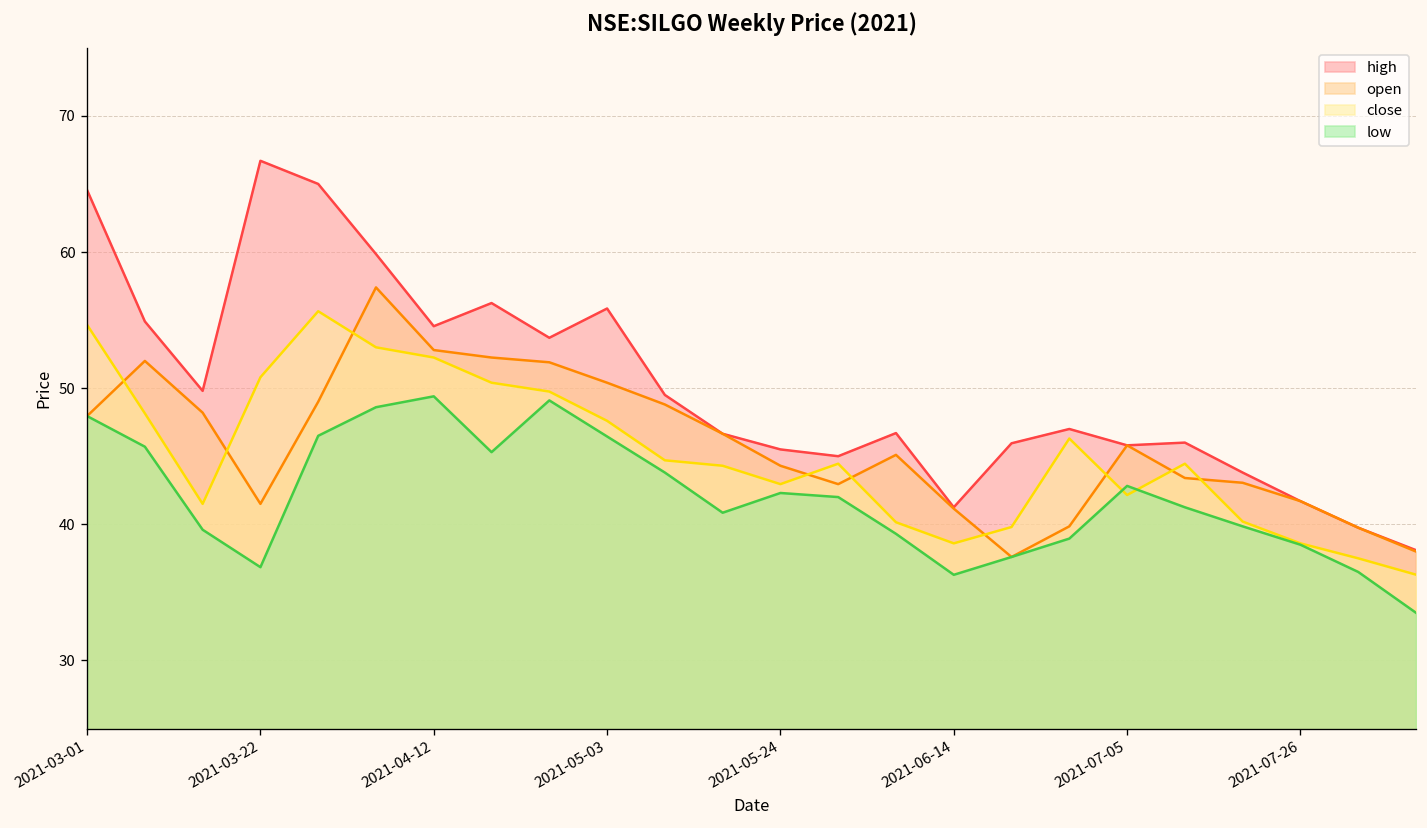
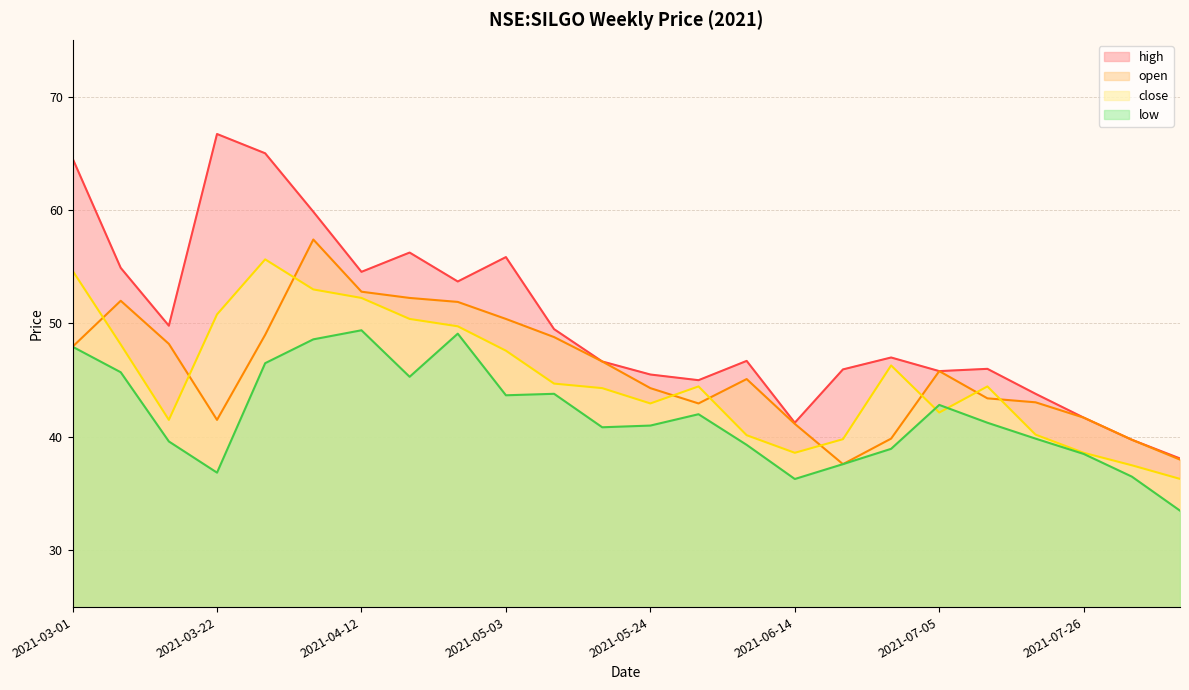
  {
    "low": {
      "2021-03-22": 36.9,
      "2021-04-12": 49.4,
-     "2021-05-03": 46.5,
-     "2021-05-24": 42.3,
+     "2021-05-03": 43.7,
+     "2021-05-24": 41.0,
      "2021-06-14": 36.3,
      "2021-07-05": 42.8
    }
  }
